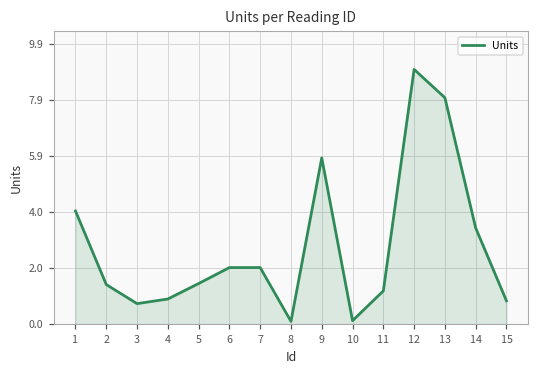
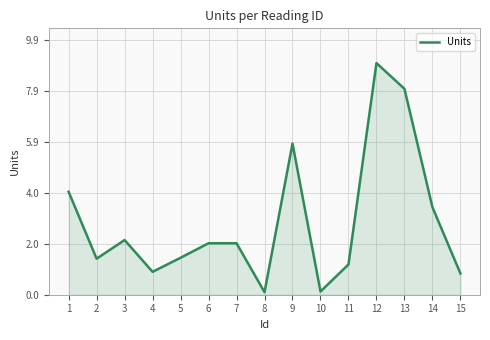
  {
    "1": 4.0,
    "2": 1.4,
-   "3": 0.7,
+   "3": 2.1,
    "4": 0.9,
    "5": 1.4,
    "6": 2.0,
    "7": 2.0,
    "8": 0.1,
    "9": 5.9,
    "10": 0.1,
    "11": 1.2,
    "12": 9.0,
    "13": 8.0,
    "14": 3.4,
    "15": 0.8
  }
